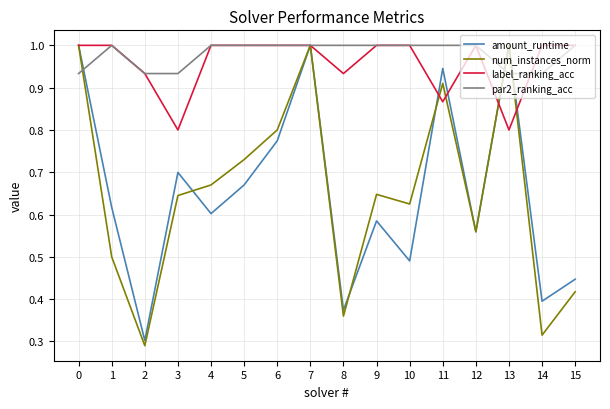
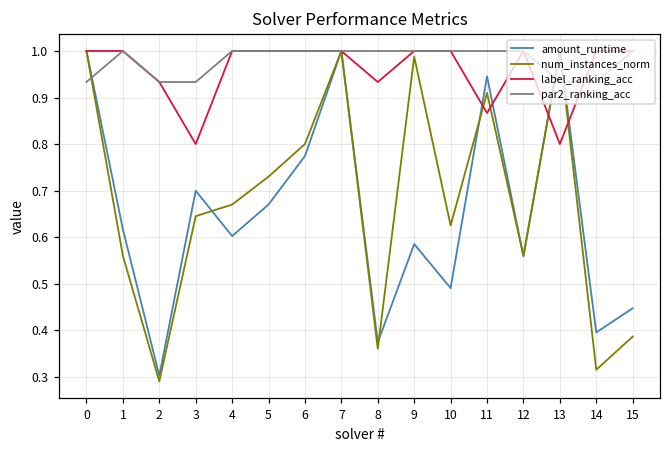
  {
    "amount_runtime": {
      "1": 0.62,
      "2": 0.30,
      "3": 0.70,
      "4": 0.60,
      "5": 0.67,
      "6": 0.77,
      "8": 0.37,
      "9": 0.59,
      "10": 0.49,
      "11": 0.95,
      "14": 0.40,
      "15": 0.45
    },
    "num_instances_norm": {
-     "1": 0.50,
+     "1": 0.56,
      "2": 0.29,
      "3": 0.65,
      "4": 0.67,
      "5": 0.73,
      "6": 0.80,
      "8": 0.36,
-     "9": 0.65,
+     "9": 0.99,
      "10": 0.63,
      "11": 0.91,
      "14": 0.32,
-     "15": 0.42
+     "15": 0.39
    },
    "label_ranking_acc": {
      "3": 0.80,
      "8": 0.93,
      "11": 0.87,
      "13": 0.80
    },
    "par2_ranking_acc": {
      "0": 0.93,
      "3": 0.93,
      "8": 1.00,
      "11": 1.00
    }
  }
